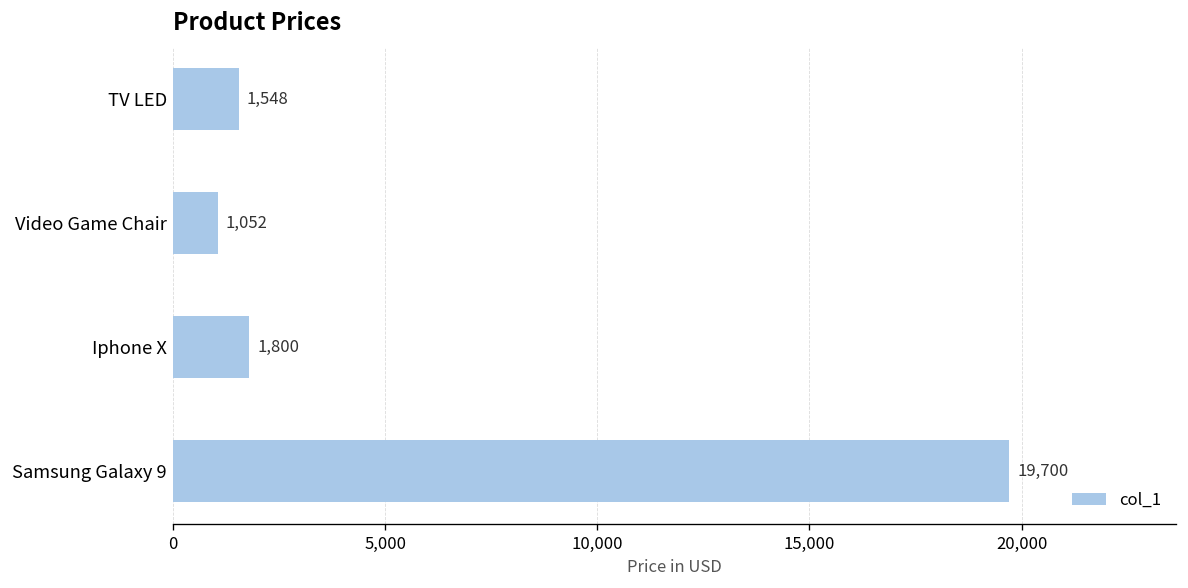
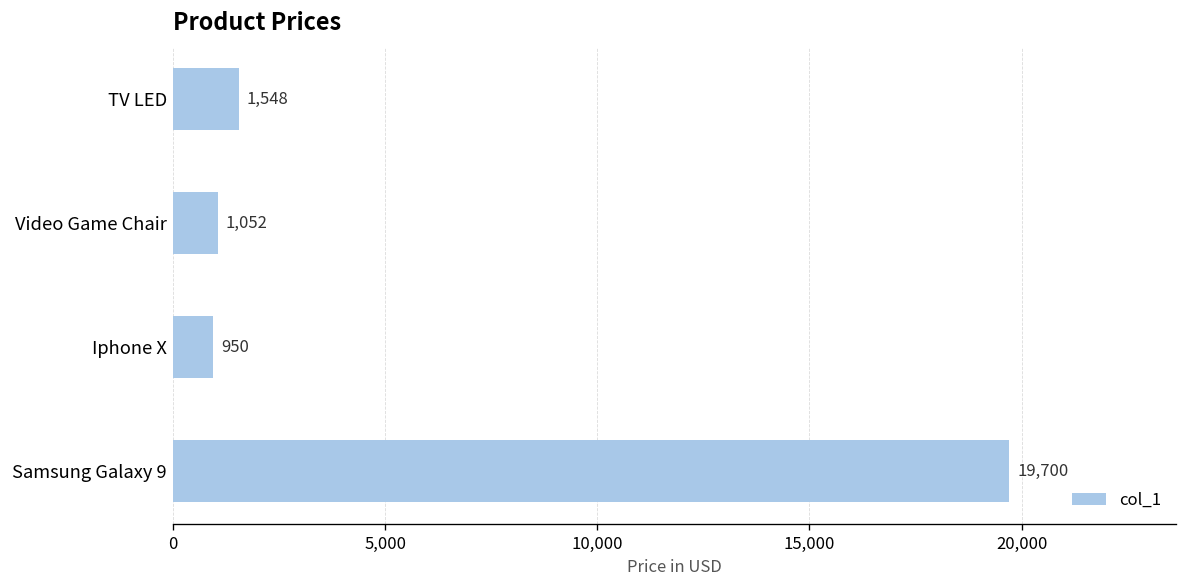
  {
    "TV LED": "1,548",
    "Video Game Chair": "1,052",
-   "Iphone X": "1,800",
+   "Iphone X": "950",
    "Samsung Galaxy 9": "19,700"
  }
